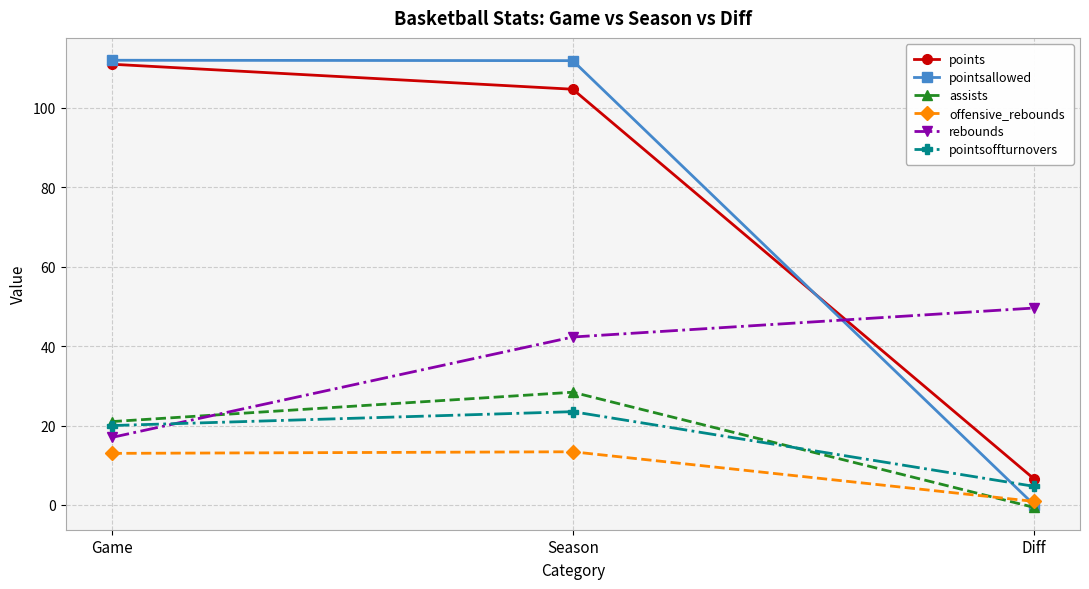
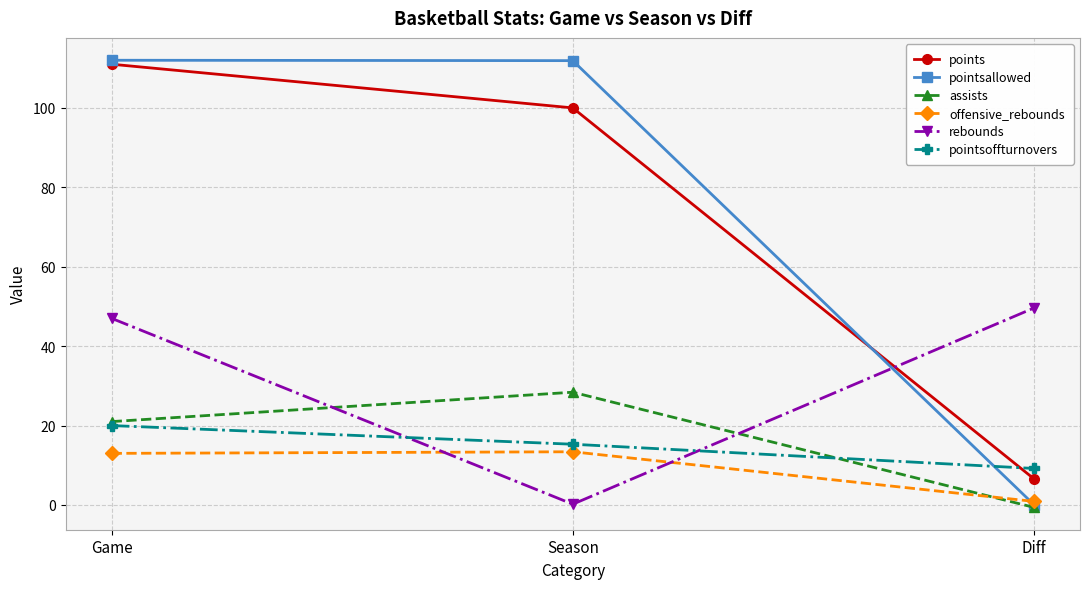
  {
    "points": {
      "Game": 111,
-     "Season": 105,
+     "Season": 100,
      "Diff": 7
    },
    "pointsallowed": {
      "Game": 112,
      "Season": 112,
      "Diff": 0
    },
    "assists": {
      "Game": 21,
      "Season": 28,
      "Diff": -1
    },
    "offensive_rebounds": {
      "Game": 13,
      "Season": 13,
      "Diff": 1
    },
    "rebounds": {
-     "Game": 17,
-     "Season": 42,
+     "Game": 47,
+     "Season": 0,
      "Diff": 50
    },
    "pointsoffturnovers": {
      "Game": 20,
-     "Season": 24,
-     "Diff": 5
+     "Season": 15,
+     "Diff": 9
    }
  }
